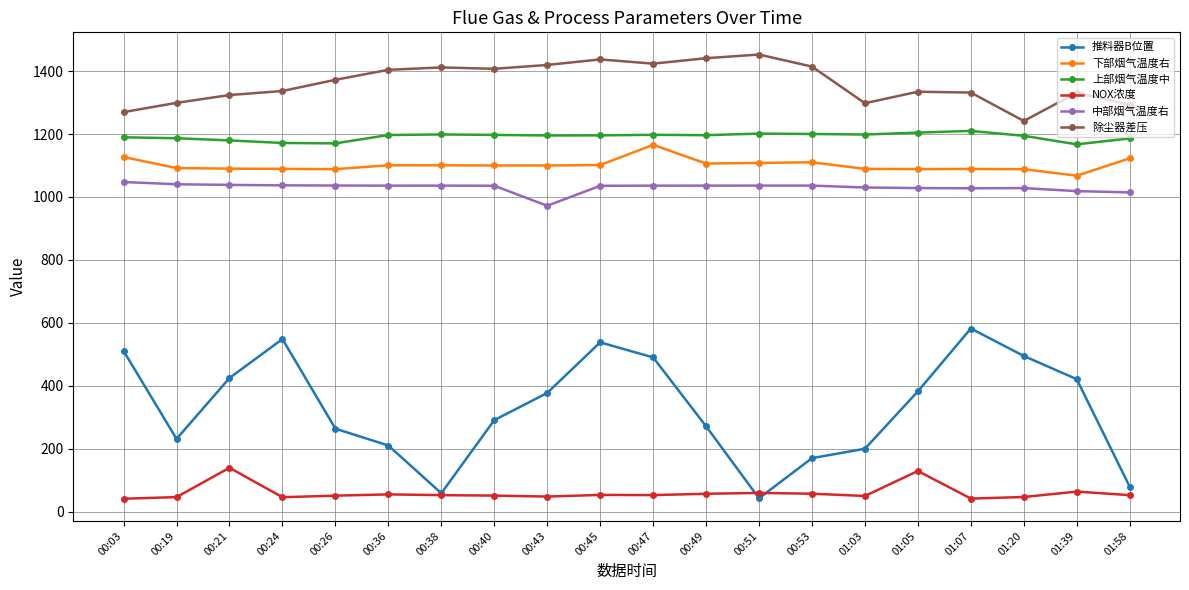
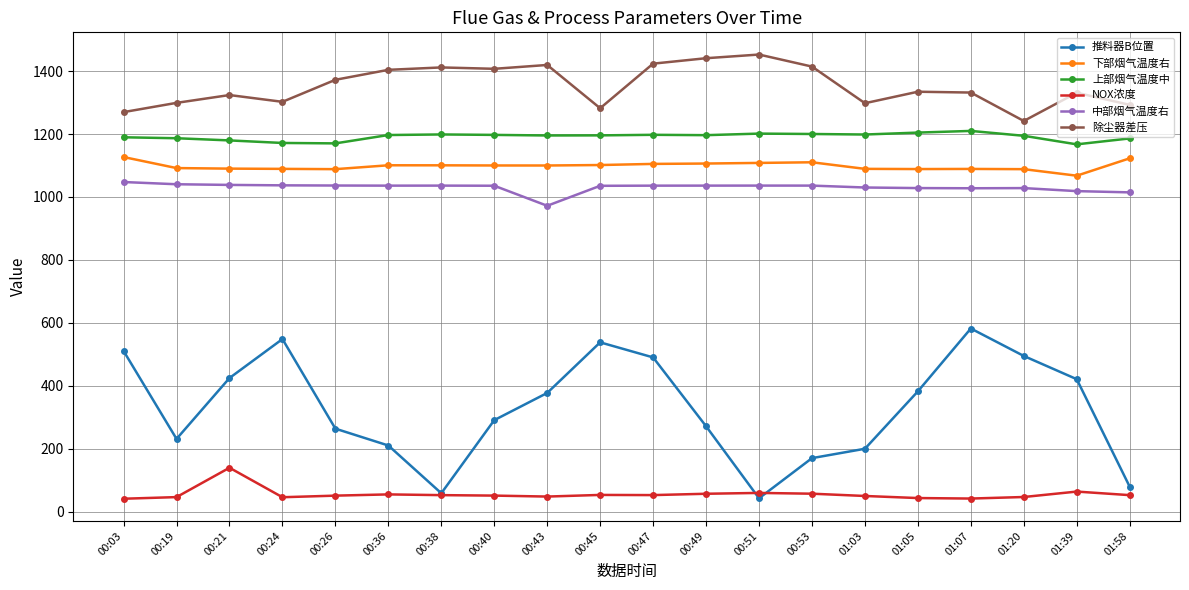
  {
    "推料器B位置": {
      "00:03": 510,
      "00:19": 230,
      "00:21": 420,
      "00:24": 550,
      "00:26": 260,
      "00:36": 210,
      "00:40": 290,
      "00:43": 380,
      "00:45": 540,
      "00:47": 490,
      "00:49": 270,
      "00:51": 40,
      "00:53": 170,
      "01:03": 200,
      "01:05": 380,
      "01:07": 580,
      "01:20": 490,
      "01:39": 420,
      "01:58": 80
    },
    "下部烟气温度右": {
      "00:03": 1130,
      "00:19": 1090,
      "00:21": 1090,
      "00:24": 1090,
      "00:26": 1090,
      "00:36": 1100,
      "00:38": 1100,
      "00:40": 1100,
      "00:43": 1100,
      "00:45": 1100,
-     "00:47": 1170,
+     "00:47": 1110,
      "00:49": 1110,
      "00:51": 1110,
      "00:53": 1110,
      "01:03": 1090,
      "01:05": 1090,
      "01:07": 1090,
      "01:20": 1090,
      "01:39": 1070,
      "01:58": 1120
    },
    "上部烟气温度中": {
      "00:03": 1190,
      "00:19": 1190,
      "00:21": 1180,
      "00:24": 1170,
      "00:26": 1170,
      "00:36": 1200,
      "00:38": 1200,
      "00:40": 1200,
      "00:43": 1200,
      "00:45": 1200,
      "00:47": 1200,
      "00:49": 1200,
      "00:51": 1200,
      "00:53": 1200,
      "01:03": 1200,
      "01:05": 1200,
      "01:07": 1210,
      "01:20": 1190,
      "01:39": 1170,
      "01:58": 1190
    },
    "NOX浓度": {
      "00:03": 40,
      "00:19": 50,
      "00:21": 140,
      "00:24": 50,
      "00:26": 50,
      "00:36": 50,
      "00:40": 50,
      "00:43": 50,
      "00:45": 50,
      "00:47": 50,
      "00:49": 60,
      "00:51": 60,
      "00:53": 60,
      "01:03": 50,
-     "01:05": 130,
+     "01:05": 40,
      "01:07": 40,
      "01:20": 50,
      "01:39": 60,
      "01:58": 50
    },
    "中部烟气温度右": {
      "00:03": 1050,
      "00:19": 1040,
      "00:21": 1040,
      "00:24": 1040,
      "00:26": 1040,
      "00:36": 1040,
      "00:38": 1040,
      "00:40": 1040,
      "00:43": 970,
      "00:45": 1040,
      "00:47": 1040,
      "00:49": 1040,
      "00:51": 1040,
      "00:53": 1040,
      "01:03": 1030,
      "01:05": 1030,
      "01:07": 1030,
      "01:20": 1030,
      "01:39": 1020,
      "01:58": 1010
    },
    "除尘器差压": {
      "00:03": 1270,
      "00:19": 1300,
      "00:21": 1320,
-     "00:24": 1340,
+     "00:24": 1300,
      "00:26": 1370,
      "00:36": 1400,
      "00:38": 1410,
      "00:40": 1410,
      "00:43": 1420,
-     "00:45": 1440,
+     "00:45": 1280,
      "00:47": 1420,
      "00:49": 1440,
      "00:51": 1450,
      "00:53": 1410,
      "01:03": 1300,
      "01:05": 1330,
      "01:07": 1330,
      "01:20": 1240
    }
  }
